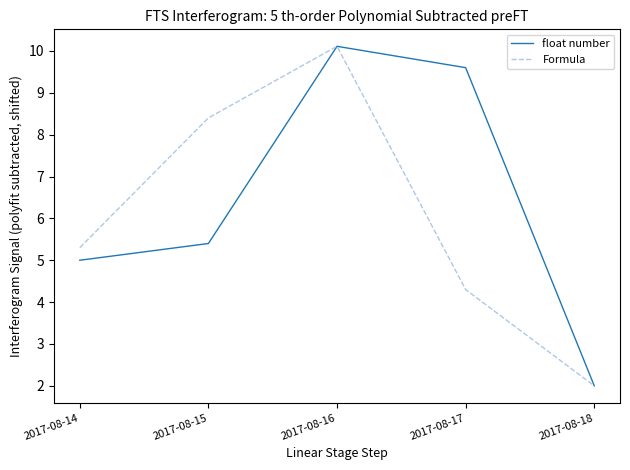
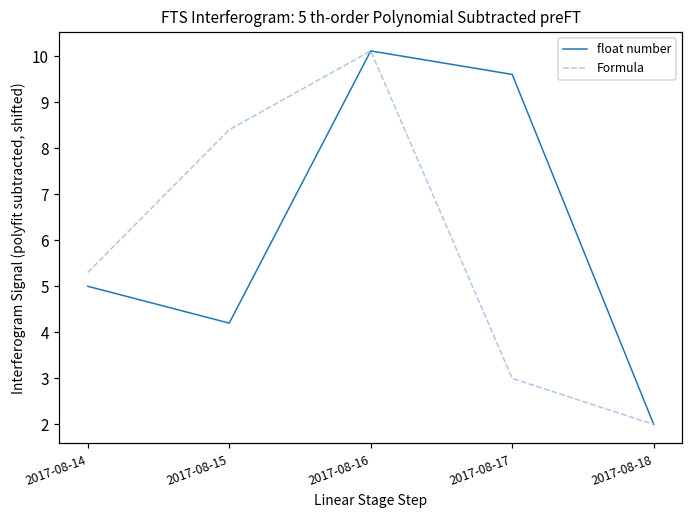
  {
    "float number": {
      "2017-08-14": 5.0,
-     "2017-08-15": 5.4,
+     "2017-08-15": 4.2,
      "2017-08-17": 9.6
    },
    "Formula": {
      "2017-08-14": 5.3,
      "2017-08-15": 8.4,
-     "2017-08-17": 4.3
+     "2017-08-17": 3.0
    }
  }
